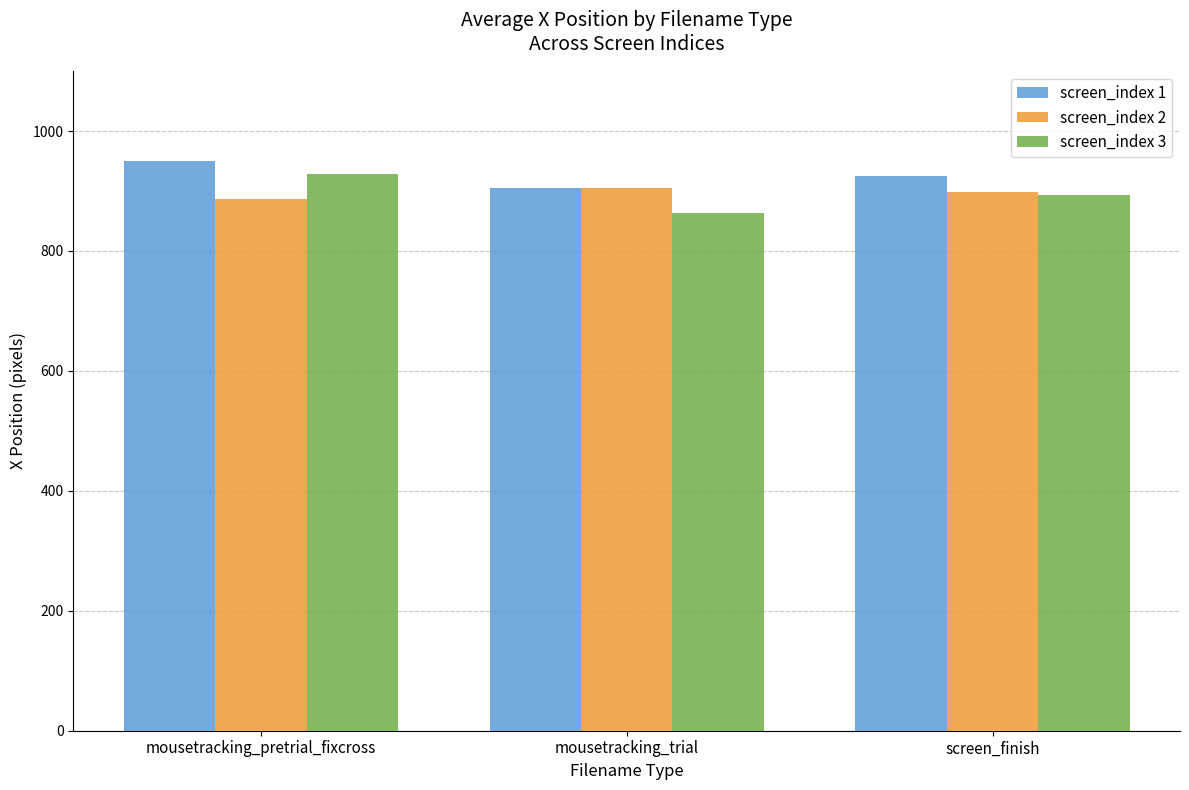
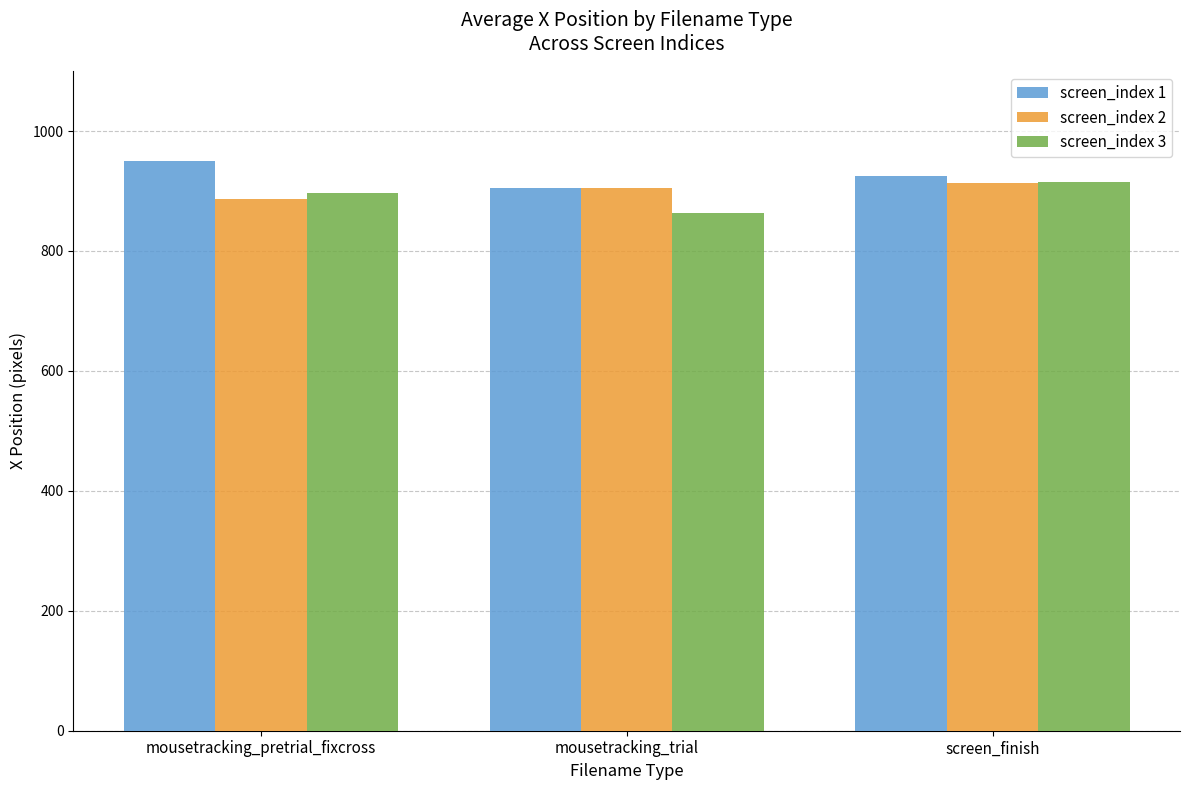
  {
    "screen_index 1": {
      "mousetracking_pretrial_fixcross": 950,
      "mousetracking_trial": 910,
      "screen_finish": 930
    },
    "screen_index 2": {
      "mousetracking_pretrial_fixcross": 890,
      "mousetracking_trial": 910,
-     "screen_finish": 900
+     "screen_finish": 910
    },
    "screen_index 3": {
-     "mousetracking_pretrial_fixcross": 930,
+     "mousetracking_pretrial_fixcross": 900,
      "mousetracking_trial": 860,
-     "screen_finish": 890
+     "screen_finish": 920
    }
  }
